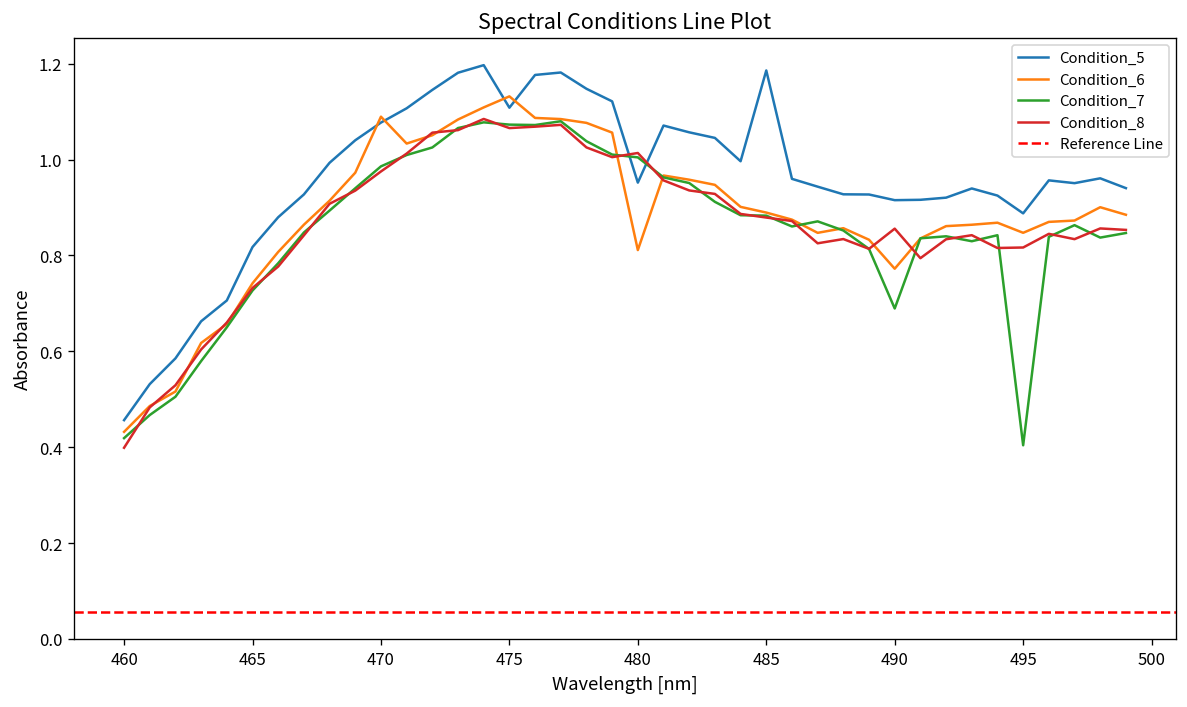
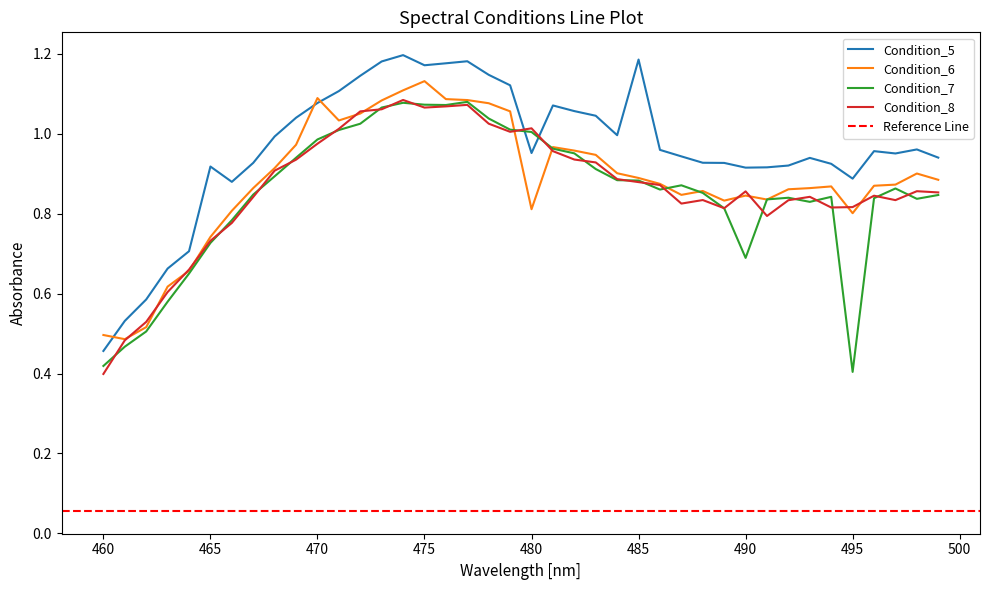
  {
    "Condition_5": {
      "460": 0.46,
-     "465": 0.82,
+     "465": 0.92,
      "470": 1.08,
-     "475": 1.11,
+     "475": 1.17,
      "480": 0.95,
      "485": 1.19,
      "490": 0.92,
      "495": 0.89
    },
    "Condition_6": {
-     "460": 0.43,
+     "460": 0.50,
      "465": 0.74,
      "470": 1.09,
      "475": 1.13,
      "480": 0.81,
-     "490": 0.77,
-     "495": 0.85
+     "490": 0.85,
+     "495": 0.80
    },
    "Condition_7": {
      "460": 0.42,
      "470": 0.99,
      "475": 1.07,
      "480": 1.00,
      "490": 0.69,
      "495": 0.40
    },
    "Condition_8": {
      "460": 0.40,
      "470": 0.98,
      "475": 1.07,
      "480": 1.01,
      "490": 0.86,
      "495": 0.82
    }
  }
